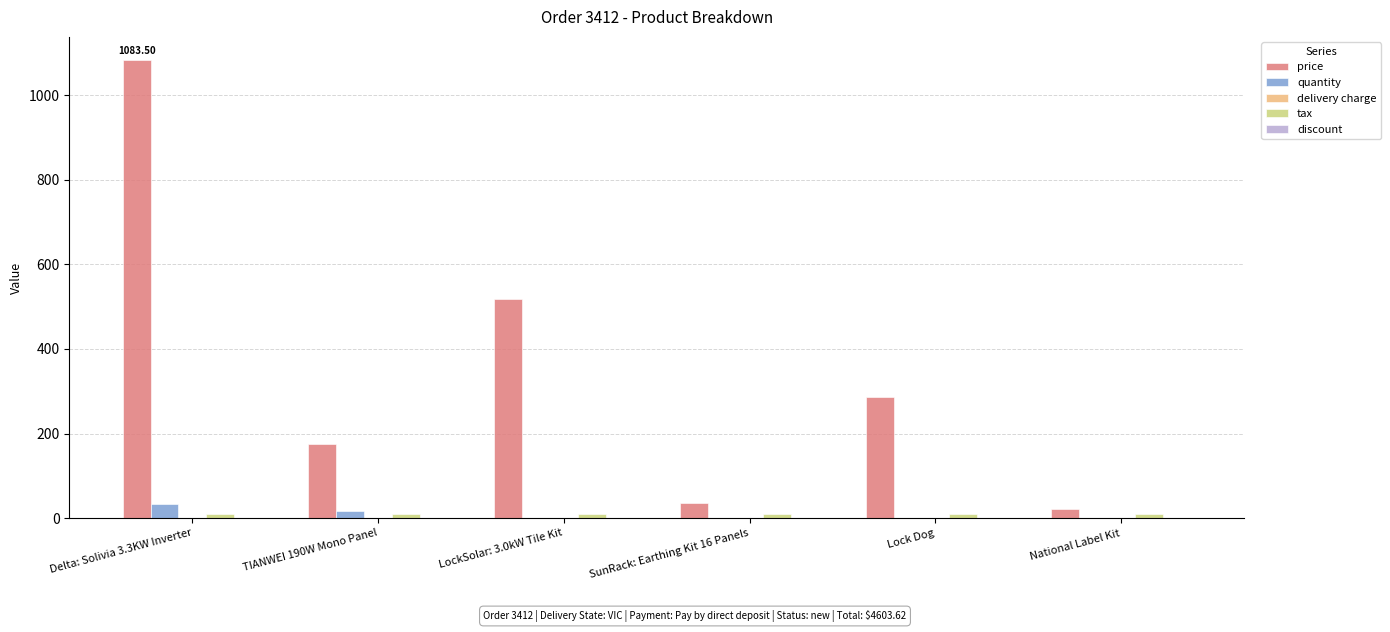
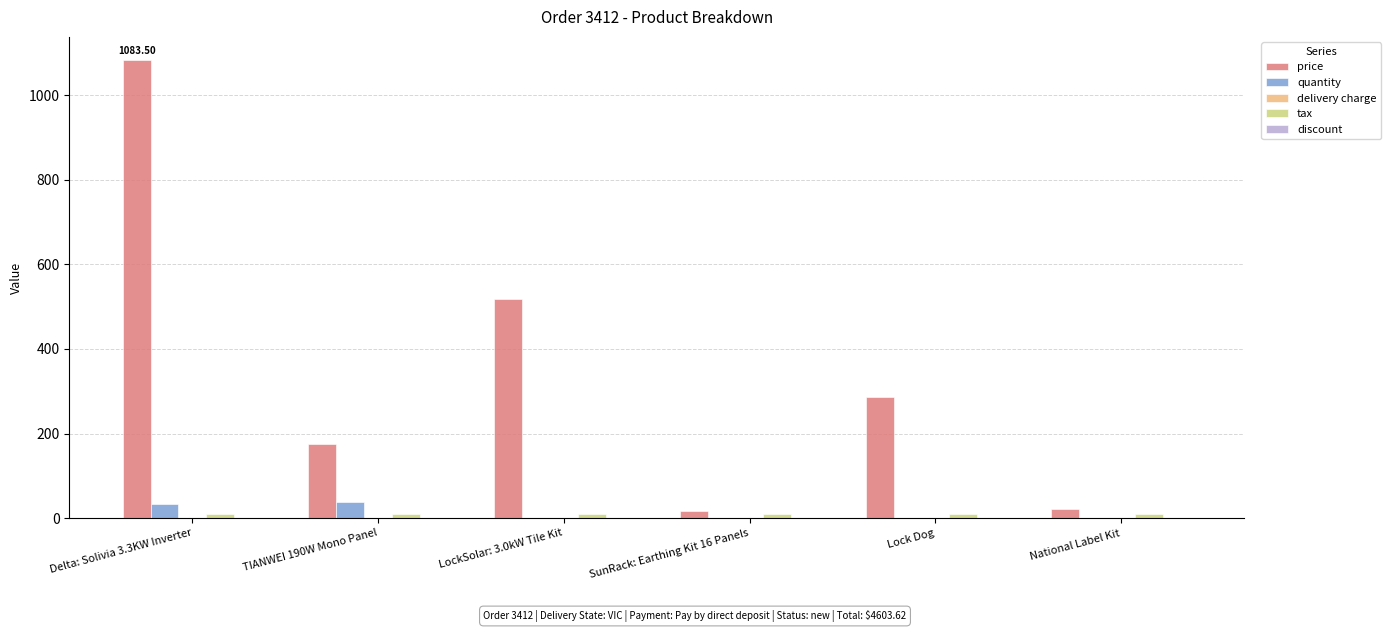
  {
    "price": {
      "TIANWEI 190W Mono Panel": 180,
      "LockSolar: 3.0kW Tile Kit": 520,
-     "SunRack: Earthing Kit 16 Panels": 40,
+     "SunRack: Earthing Kit 16 Panels": 20,
      "Lock Dog": 290,
      "National Label Kit": 20
    },
    "quantity": {
      "Delta: Solivia 3.3KW Inverter": 30,
-     "TIANWEI 190W Mono Panel": 20
+     "TIANWEI 190W Mono Panel": 40
    },
    "discount": {
      "Delta: Solivia 3.3KW Inverter": 0,
      "TIANWEI 190W Mono Panel": 0,
      "LockSolar: 3.0kW Tile Kit": 0,
      "SunRack: Earthing Kit 16 Panels": 0,
      "Lock Dog": 0,
      "National Label Kit": 0
    }
  }
